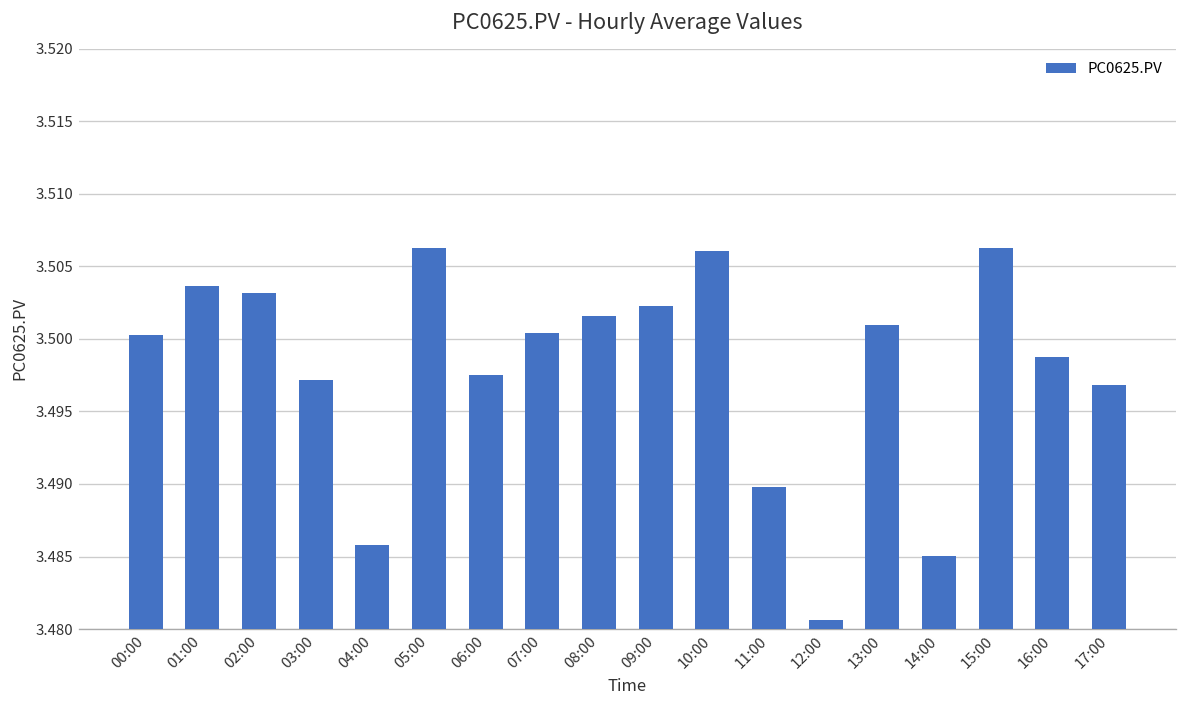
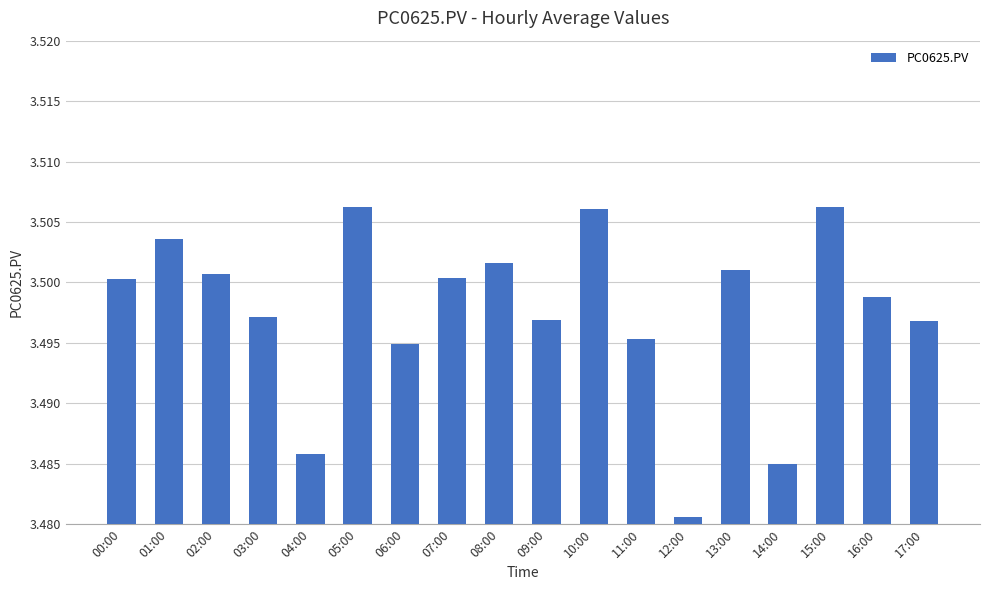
  {
    "00:00": 3.5003,
    "01:00": 3.5036,
-   "02:00": 3.5032,
+   "02:00": 3.5007,
    "03:00": 3.4972,
    "04:00": 3.4858,
    "05:00": 3.5063,
-   "06:00": 3.4975,
+   "06:00": 3.4949,
    "07:00": 3.5004,
    "08:00": 3.5016,
-   "09:00": 3.5022,
+   "09:00": 3.4969,
    "10:00": 3.5061,
-   "11:00": 3.4898,
+   "11:00": 3.4953,
    "12:00": 3.4806,
    "13:00": 3.5010,
    "14:00": 3.4850,
    "15:00": 3.5062,
    "16:00": 3.4988,
    "17:00": 3.4968
  }
